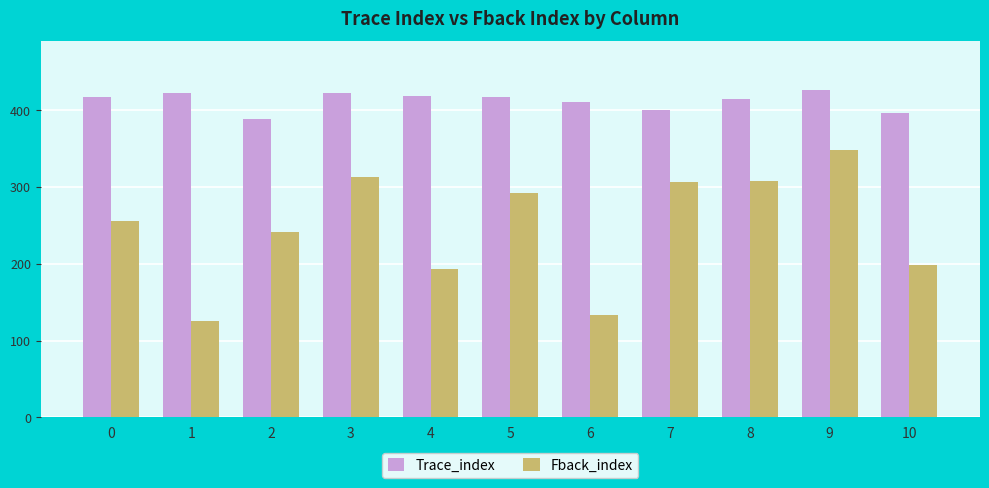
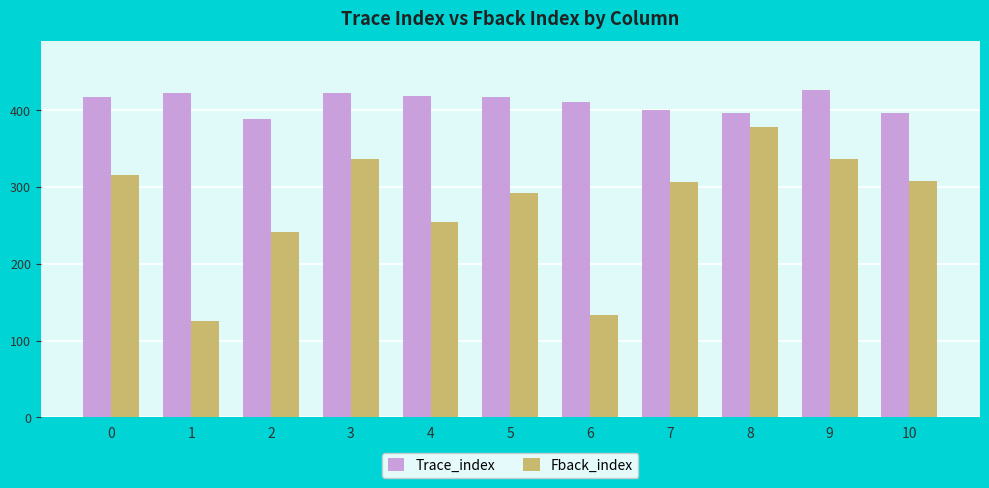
  {
    "Trace_index": {
      "0": 420,
      "1": 420,
      "2": 390,
      "3": 420,
      "4": 420,
      "5": 420,
      "6": 410,
      "7": 400,
-     "8": 420,
+     "8": 400,
      "9": 430,
      "10": 400
    },
    "Fback_index": {
-     "0": 260,
+     "0": 320,
      "1": 130,
      "2": 240,
-     "3": 310,
-     "4": 190,
+     "3": 340,
+     "4": 260,
      "5": 290,
      "6": 130,
      "7": 310,
-     "8": 310,
-     "9": 350,
-     "10": 200
+     "8": 380,
+     "9": 340,
+     "10": 310
    }
  }
